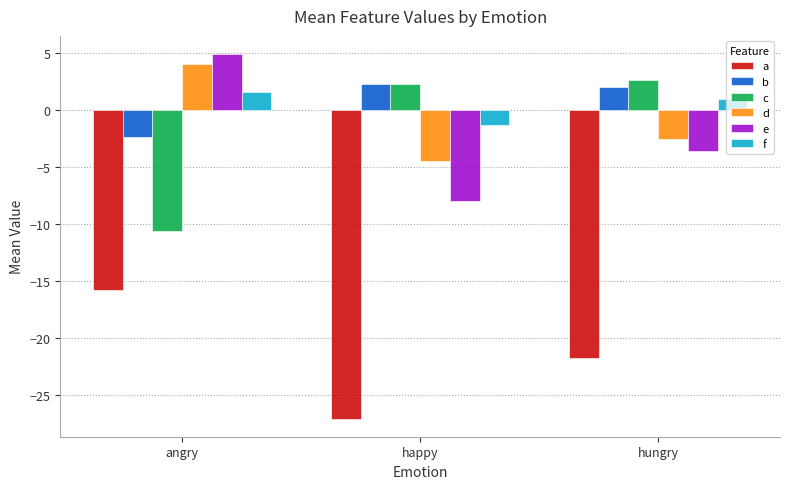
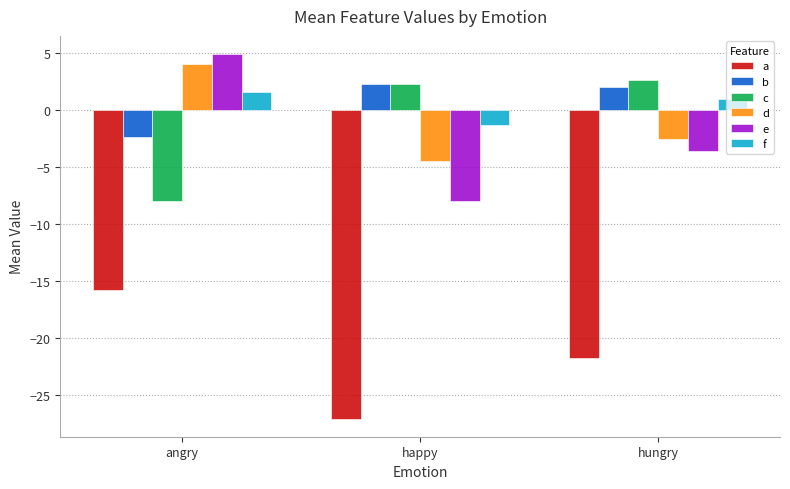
  {
    "a": {
      "angry": -15.8,
      "happy": -27.1,
      "hungry": -21.7
    },
    "b": {
      "angry": -2.4,
      "happy": 2.3,
      "hungry": 2.0
    },
    "c": {
-     "angry": -10.6,
+     "angry": -8.0,
      "happy": 2.2,
      "hungry": 2.7
    },
    "d": {
      "angry": 4.0,
      "happy": -4.5,
      "hungry": -2.6
    },
    "e": {
      "angry": 4.9,
      "happy": -8.0,
      "hungry": -3.6
    },
    "f": {
      "angry": 1.5,
      "happy": -1.3
    }
  }
